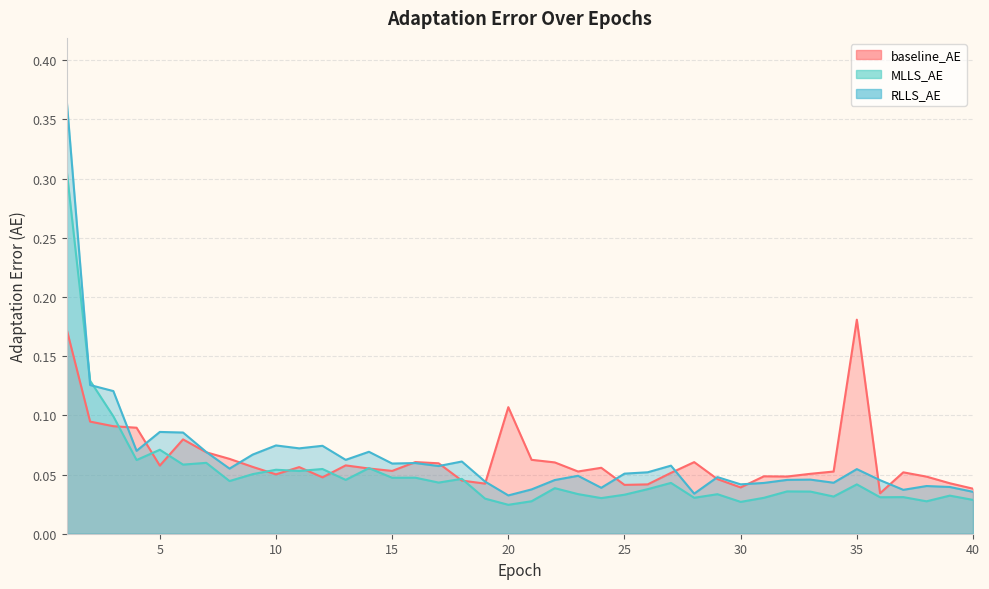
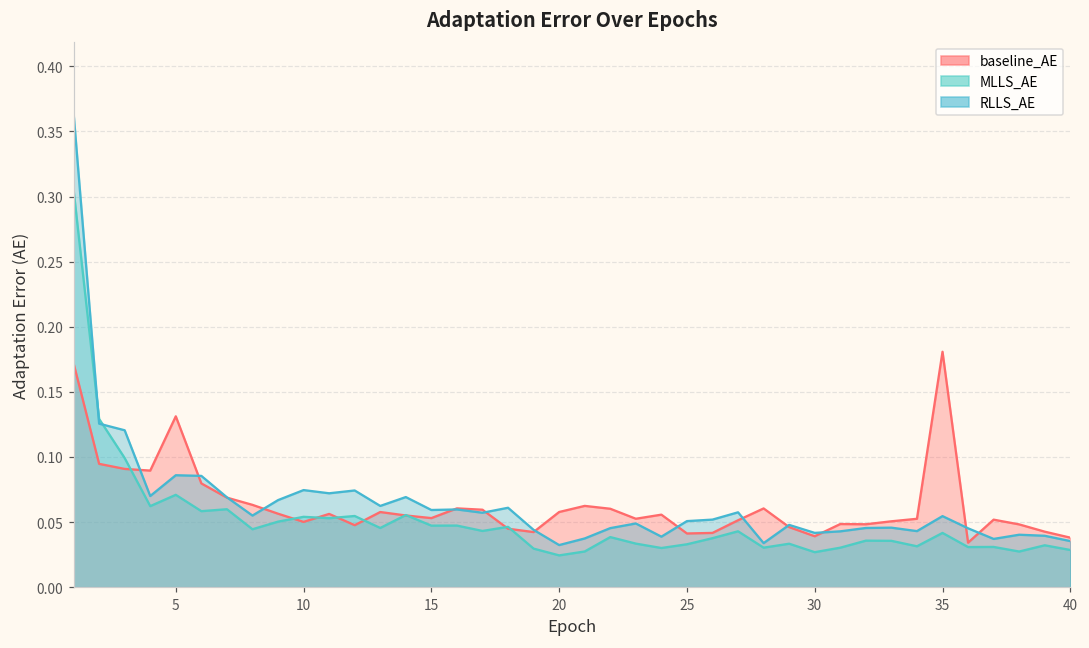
  {
    "baseline_AE": {
-     "5": 0.058,
+     "5": 0.131,
      "10": 0.050,
      "15": 0.053,
-     "20": 0.107,
+     "20": 0.058,
      "25": 0.041,
      "30": 0.039,
      "35": 0.181,
      "40": 0.038
    }
  }
